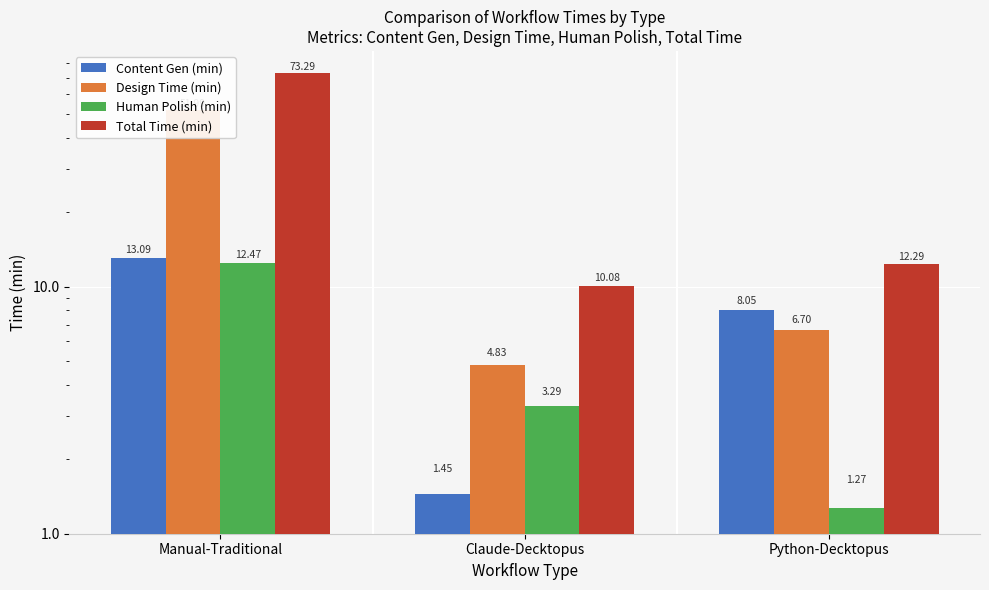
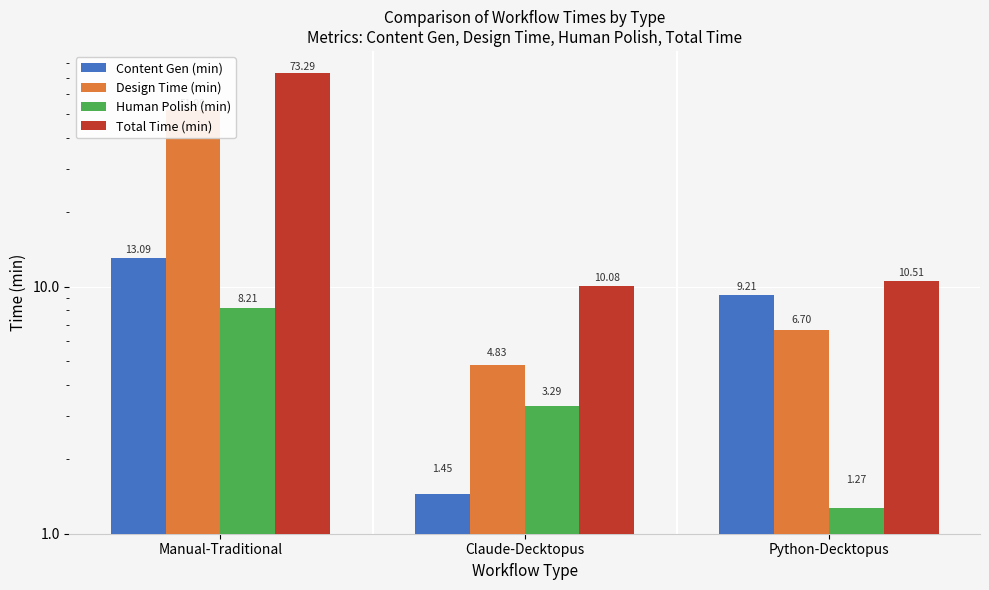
  {
    "Content Gen (min)": {
      "Manual-Traditional": 13.09,
      "Claude-Decktopus": 1.45,
-     "Python-Decktopus": 8.05
+     "Python-Decktopus": 9.21
    },
    "Design Time (min)": {
      "Claude-Decktopus": 4.83,
      "Python-Decktopus": 6.70
    },
    "Human Polish (min)": {
-     "Manual-Traditional": 12.47,
+     "Manual-Traditional": 8.21,
      "Claude-Decktopus": 3.29,
      "Python-Decktopus": 1.27
    },
    "Total Time (min)": {
      "Manual-Traditional": 73.29,
      "Claude-Decktopus": 10.08,
-     "Python-Decktopus": 12.29
+     "Python-Decktopus": 10.51
    }
  }
